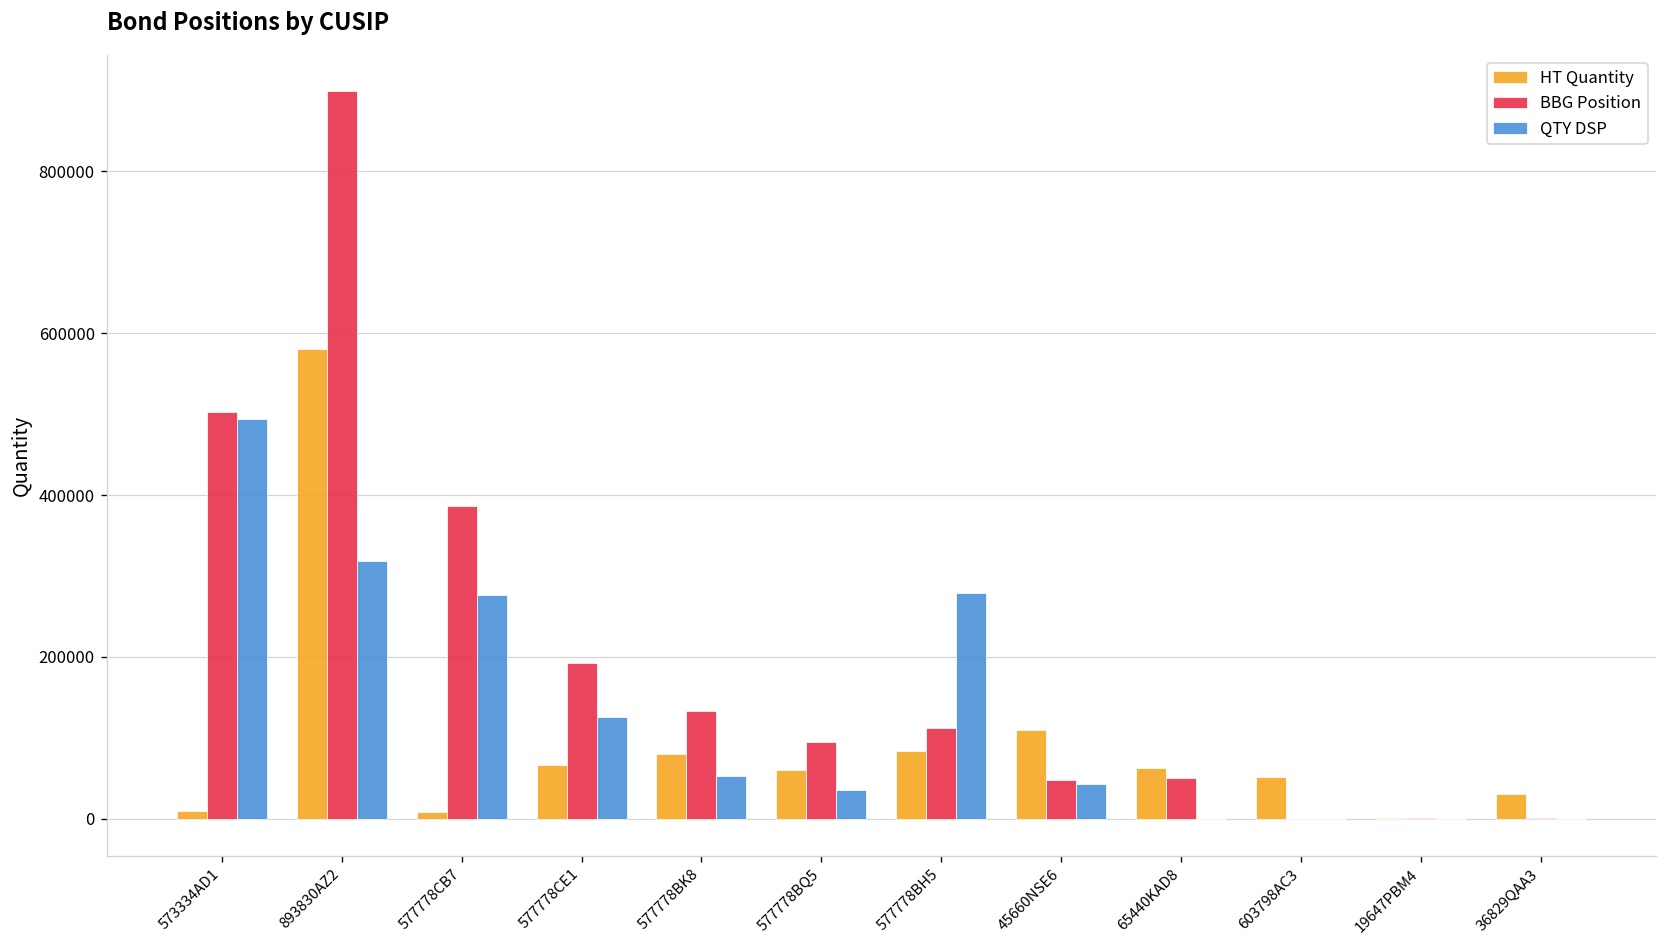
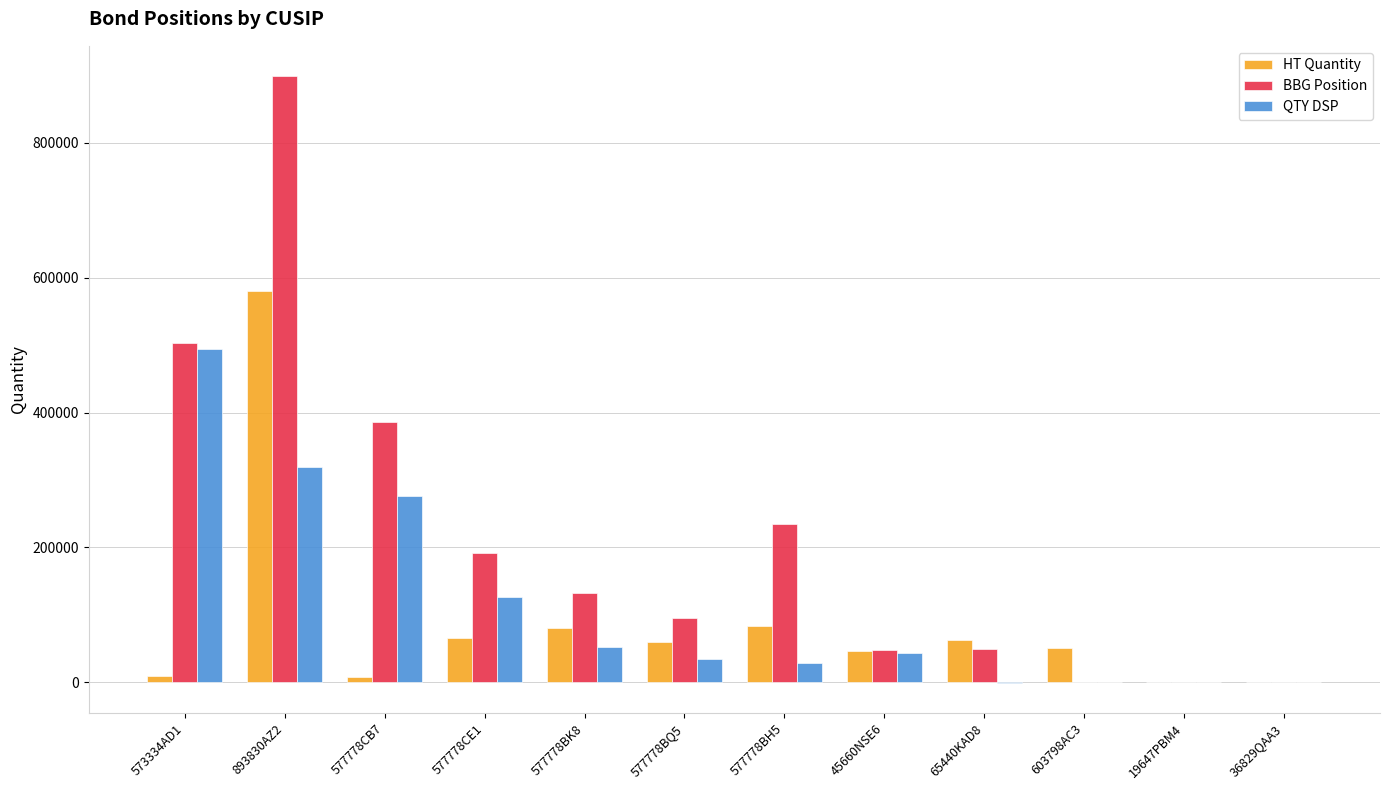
  {
    "HT Quantity": {
      "573334AD1": 10000,
      "893830AZ2": 580000,
      "577778CB7": 10000,
      "577778CE1": 70000,
      "577778BK8": 80000,
      "577778BQ5": 60000,
      "577778BH5": 80000,
-     "45660NSE6": 110000,
+     "45660NSE6": 50000,
      "65440KAD8": 60000,
      "603798AC3": 50000,
-     "36829QAA3": 30000
+     "36829QAA3": 0
    },
    "BBG Position": {
      "573334AD1": 500000,
      "893830AZ2": 900000,
      "577778CB7": 390000,
      "577778CE1": 190000,
      "577778BK8": 130000,
      "577778BQ5": 100000,
-     "577778BH5": 110000,
+     "577778BH5": 240000,
      "45660NSE6": 50000,
      "65440KAD8": 50000
    },
    "QTY DSP": {
      "573334AD1": 490000,
      "893830AZ2": 320000,
      "577778CB7": 280000,
      "577778CE1": 130000,
      "577778BK8": 50000,
      "577778BQ5": 40000,
-     "577778BH5": 280000,
+     "577778BH5": 30000,
      "45660NSE6": 40000
    }
  }
